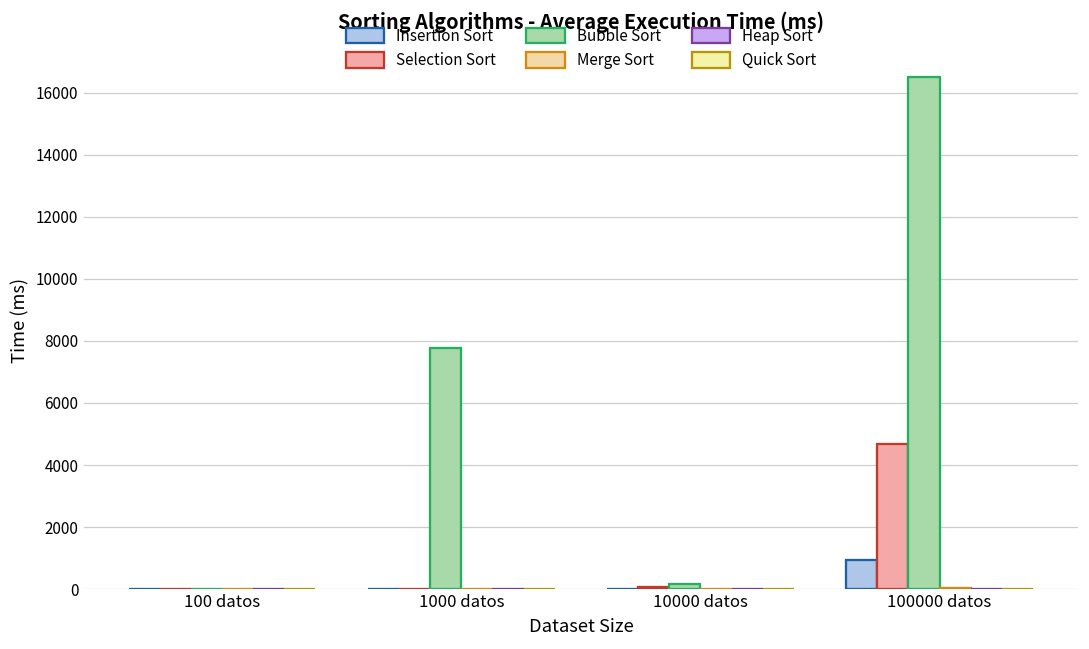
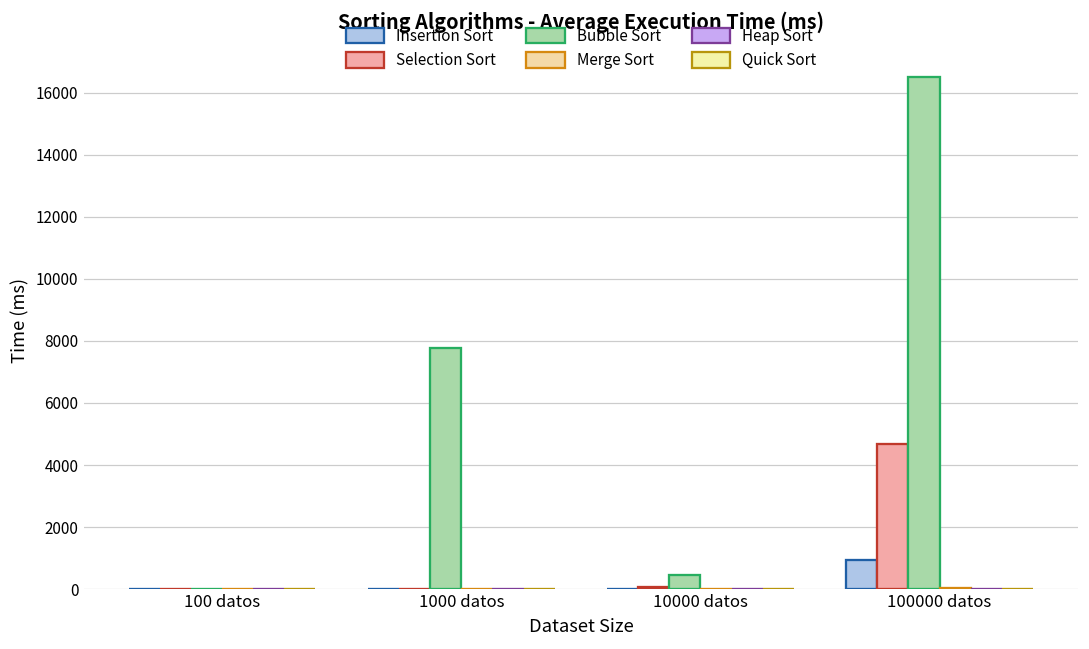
  {
    "Bubble Sort": {
      "1000 datos": 7800,
-     "10000 datos": 200,
+     "10000 datos": 500,
      "100000 datos": 16500
    }
  }
